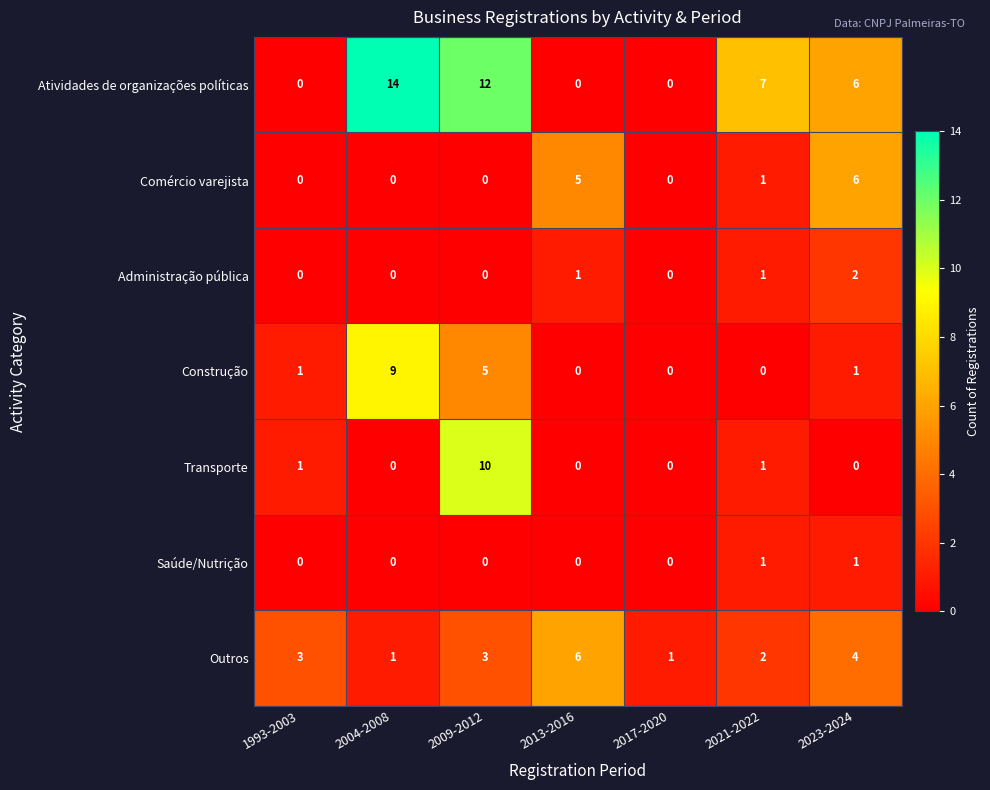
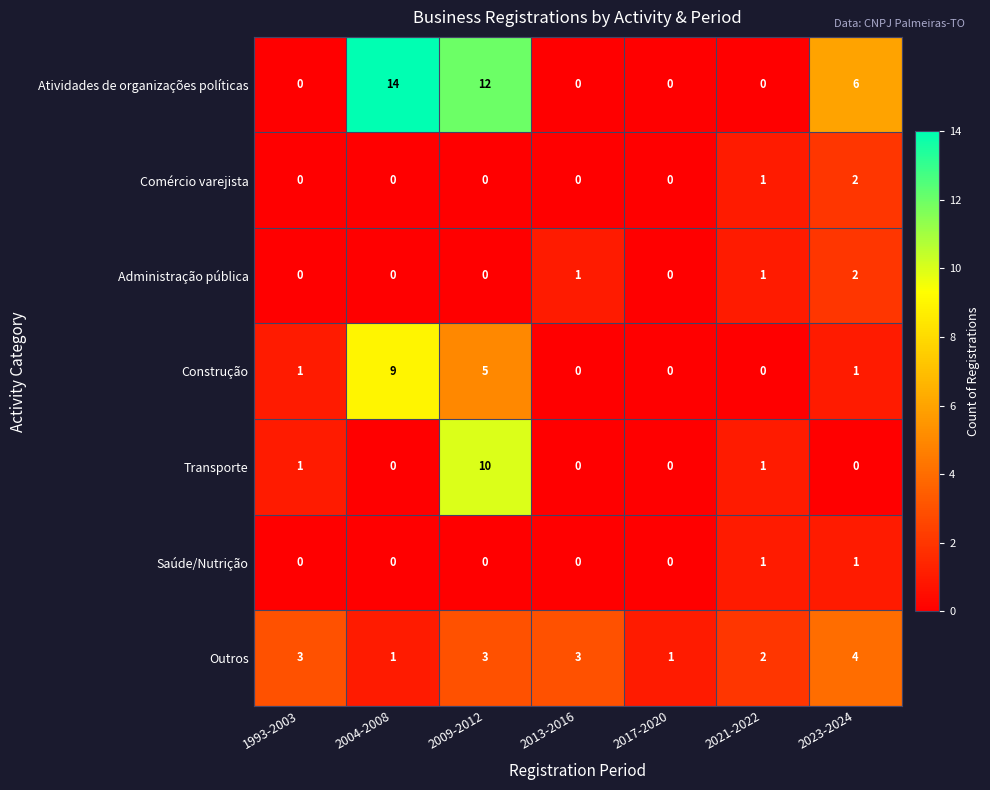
  {
    "Atividades de organizações políticas": {
      "1993-2003": 0,
      "2004-2008": 14,
      "2009-2012": 12,
      "2013-2016": 0,
      "2017-2020": 0,
-     "2021-2022": 7,
+     "2021-2022": 0,
      "2023-2024": 6
    },
    "Comércio varejista": {
      "1993-2003": 0,
      "2004-2008": 0,
      "2009-2012": 0,
-     "2013-2016": 5,
+     "2013-2016": 0,
      "2017-2020": 0,
      "2021-2022": 1,
-     "2023-2024": 6
+     "2023-2024": 2
    },
    "Administração pública": {
      "1993-2003": 0,
      "2004-2008": 0,
      "2009-2012": 0,
      "2013-2016": 1,
      "2017-2020": 0,
      "2021-2022": 1,
      "2023-2024": 2
    },
    "Construção": {
      "1993-2003": 1,
      "2004-2008": 9,
      "2009-2012": 5,
      "2013-2016": 0,
      "2017-2020": 0,
      "2021-2022": 0,
      "2023-2024": 1
    },
    "Transporte": {
      "1993-2003": 1,
      "2004-2008": 0,
      "2009-2012": 10,
      "2013-2016": 0,
      "2017-2020": 0,
      "2021-2022": 1,
      "2023-2024": 0
    },
    "Saúde/Nutrição": {
      "1993-2003": 0,
      "2004-2008": 0,
      "2009-2012": 0,
      "2013-2016": 0,
      "2017-2020": 0,
      "2021-2022": 1,
      "2023-2024": 1
    },
    "Outros": {
      "1993-2003": 3,
      "2004-2008": 1,
      "2009-2012": 3,
-     "2013-2016": 6,
+     "2013-2016": 3,
      "2017-2020": 1,
      "2021-2022": 2,
      "2023-2024": 4
    }
  }
